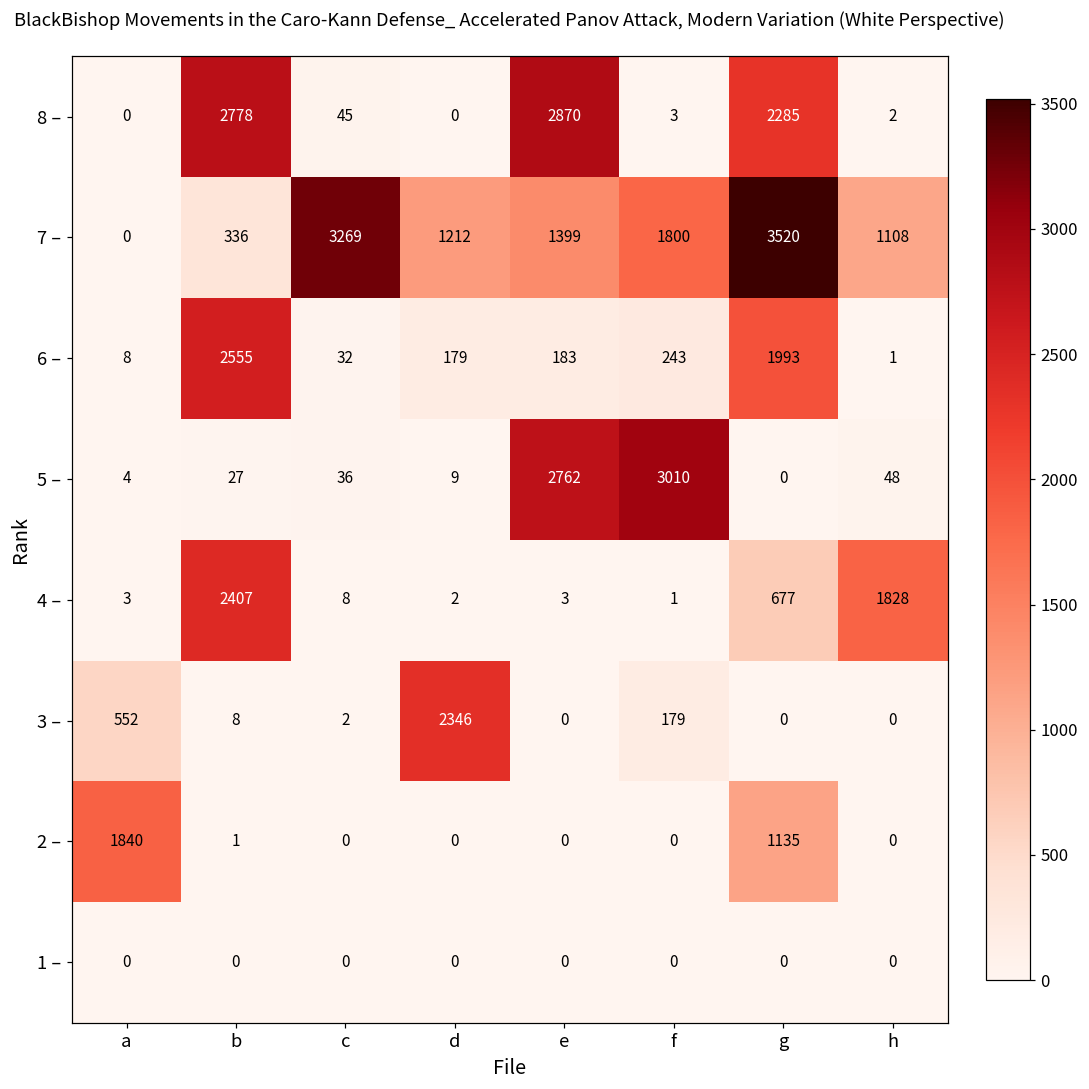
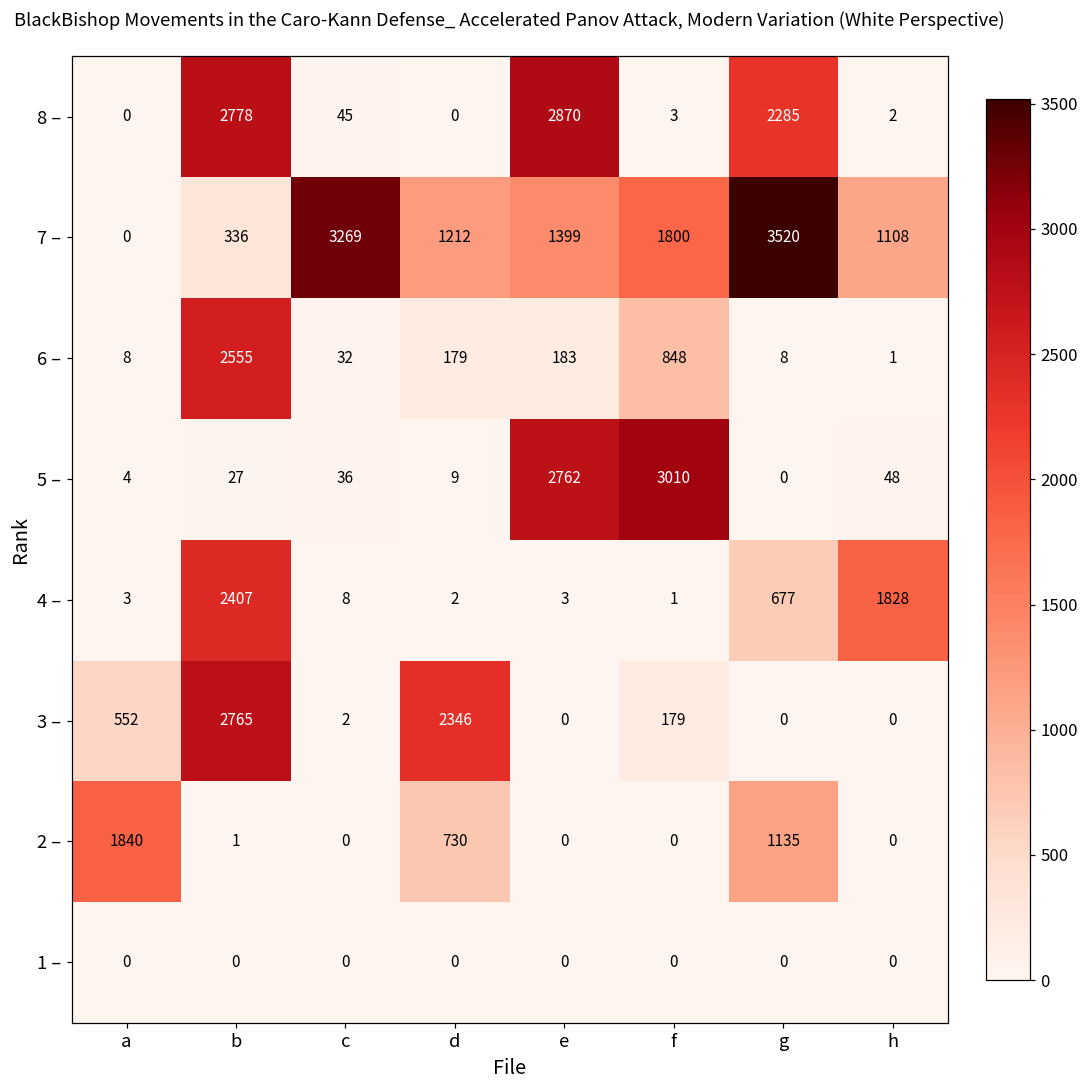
  {
    "8 –": {
      "a": 0,
      "b": 2778,
      "c": 45,
      "d": 0,
      "e": 2870,
      "f": 3,
      "g": 2285,
      "h": 2
    },
    "7 –": {
      "a": 0,
      "b": 336,
      "c": 3269,
      "d": 1212,
      "e": 1399,
      "f": 1800,
      "g": 3520,
      "h": 1108
    },
    "6 –": {
      "a": 8,
      "b": 2555,
      "c": 32,
      "d": 179,
      "e": 183,
-     "f": 243,
-     "g": 1993,
+     "f": 848,
+     "g": 8,
      "h": 1
    },
    "5 –": {
      "a": 4,
      "b": 27,
      "c": 36,
      "d": 9,
      "e": 2762,
      "f": 3010,
      "g": 0,
      "h": 48
    },
    "4 –": {
      "a": 3,
      "b": 2407,
      "c": 8,
      "d": 2,
      "e": 3,
      "f": 1,
      "g": 677,
      "h": 1828
    },
    "3 –": {
      "a": 552,
-     "b": 8,
+     "b": 2765,
      "c": 2,
      "d": 2346,
      "e": 0,
      "f": 179,
      "g": 0,
      "h": 0
    },
    "2 –": {
      "a": 1840,
      "b": 1,
      "c": 0,
-     "d": 0,
+     "d": 730,
      "e": 0,
      "f": 0,
      "g": 1135,
      "h": 0
    },
    "1 –": {
      "a": 0,
      "b": 0,
      "c": 0,
      "d": 0,
      "e": 0,
      "f": 0,
      "g": 0,
      "h": 0
    }
  }
